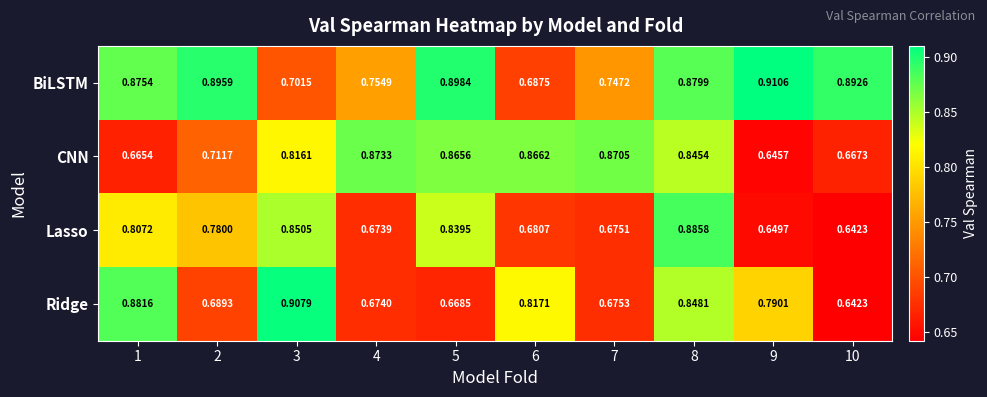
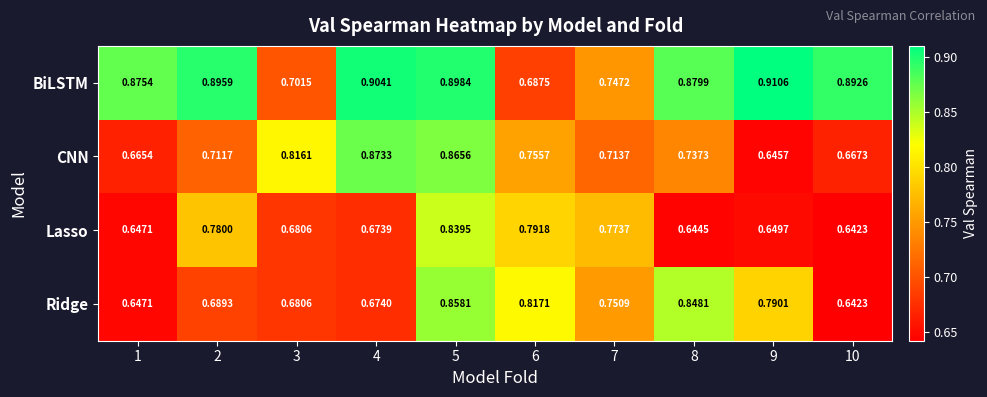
  {
    "BiLSTM": {
      "1": 0.8754,
      "2": 0.8959,
      "3": 0.7015,
-     "4": 0.7549,
+     "4": 0.9041,
      "5": 0.8984,
      "6": 0.6875,
      "7": 0.7472,
      "8": 0.8799,
      "9": 0.9106,
      "10": 0.8926
    },
    "CNN": {
      "1": 0.6654,
      "2": 0.7117,
      "3": 0.8161,
      "4": 0.8733,
      "5": 0.8656,
-     "6": 0.8662,
-     "7": 0.8705,
-     "8": 0.8454,
+     "6": 0.7557,
+     "7": 0.7137,
+     "8": 0.7373,
      "9": 0.6457,
      "10": 0.6673
    },
    "Lasso": {
-     "1": 0.8072,
+     "1": 0.6471,
      "2": 0.7800,
-     "3": 0.8505,
+     "3": 0.6806,
      "4": 0.6739,
      "5": 0.8395,
-     "6": 0.6807,
-     "7": 0.6751,
-     "8": 0.8858,
+     "6": 0.7918,
+     "7": 0.7737,
+     "8": 0.6445,
      "9": 0.6497,
      "10": 0.6423
    },
    "Ridge": {
-     "1": 0.8816,
+     "1": 0.6471,
      "2": 0.6893,
-     "3": 0.9079,
+     "3": 0.6806,
      "4": 0.6740,
-     "5": 0.6685,
+     "5": 0.8581,
      "6": 0.8171,
-     "7": 0.6753,
+     "7": 0.7509,
      "8": 0.8481,
      "9": 0.7901,
      "10": 0.6423
    }
  }
